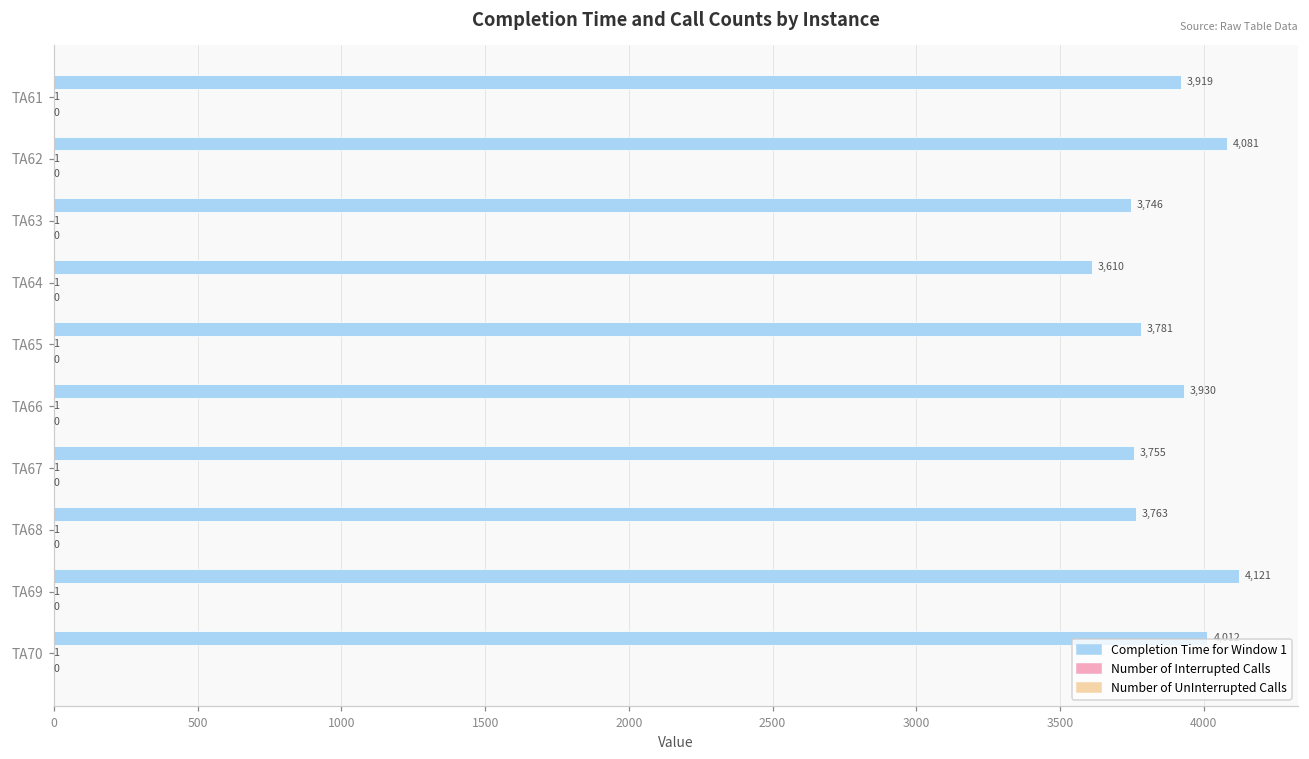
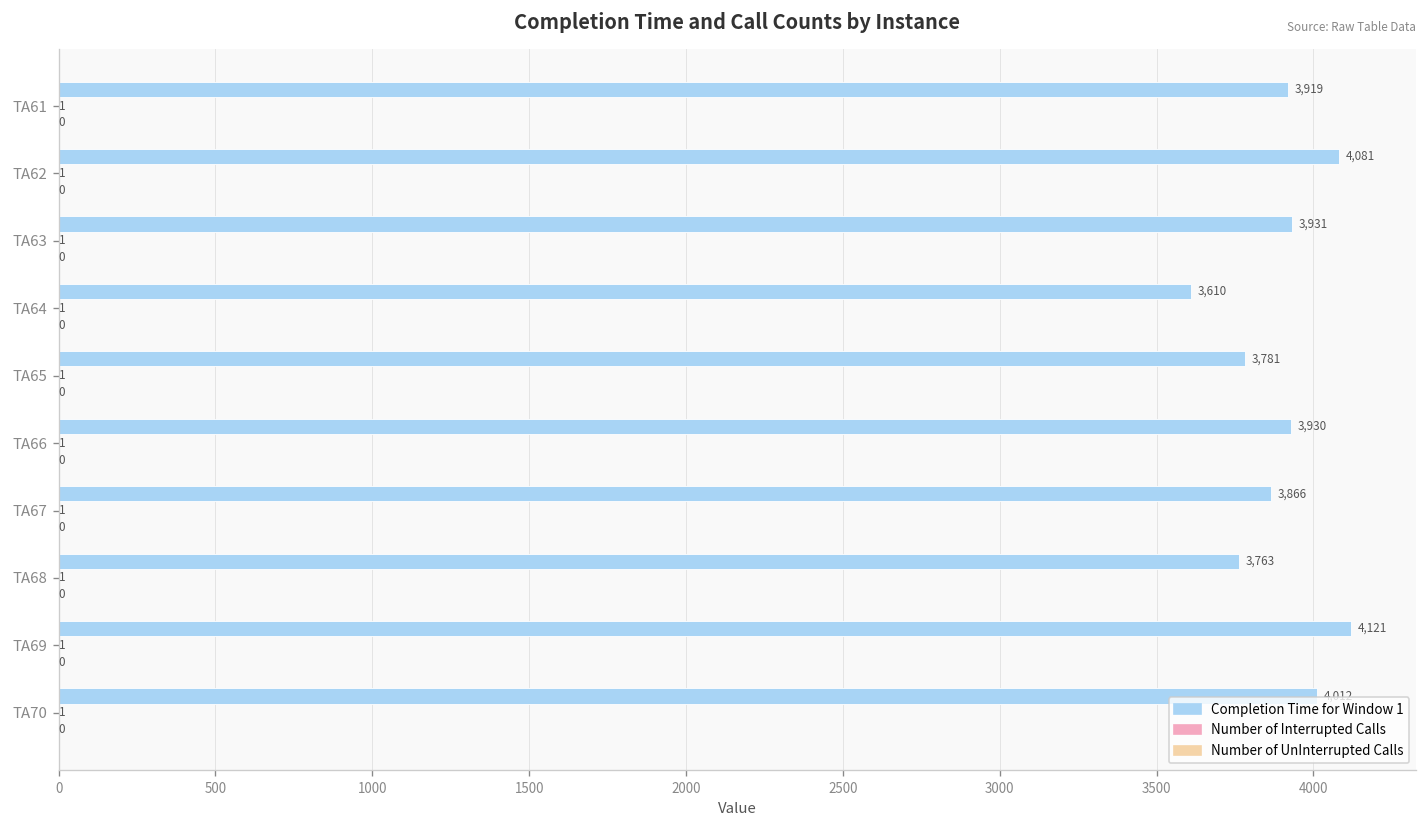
  {
    "Completion Time for Window 1": {
      "TA61": "3,919",
      "TA62": "4,081",
-     "TA63": "3,746",
+     "TA63": "3,931",
      "TA64": "3,610",
      "TA65": "3,781",
      "TA66": "3,930",
-     "TA67": "3,755",
+     "TA67": "3,866",
      "TA68": "3,763",
      "TA69": "4,121"
    }
  }
